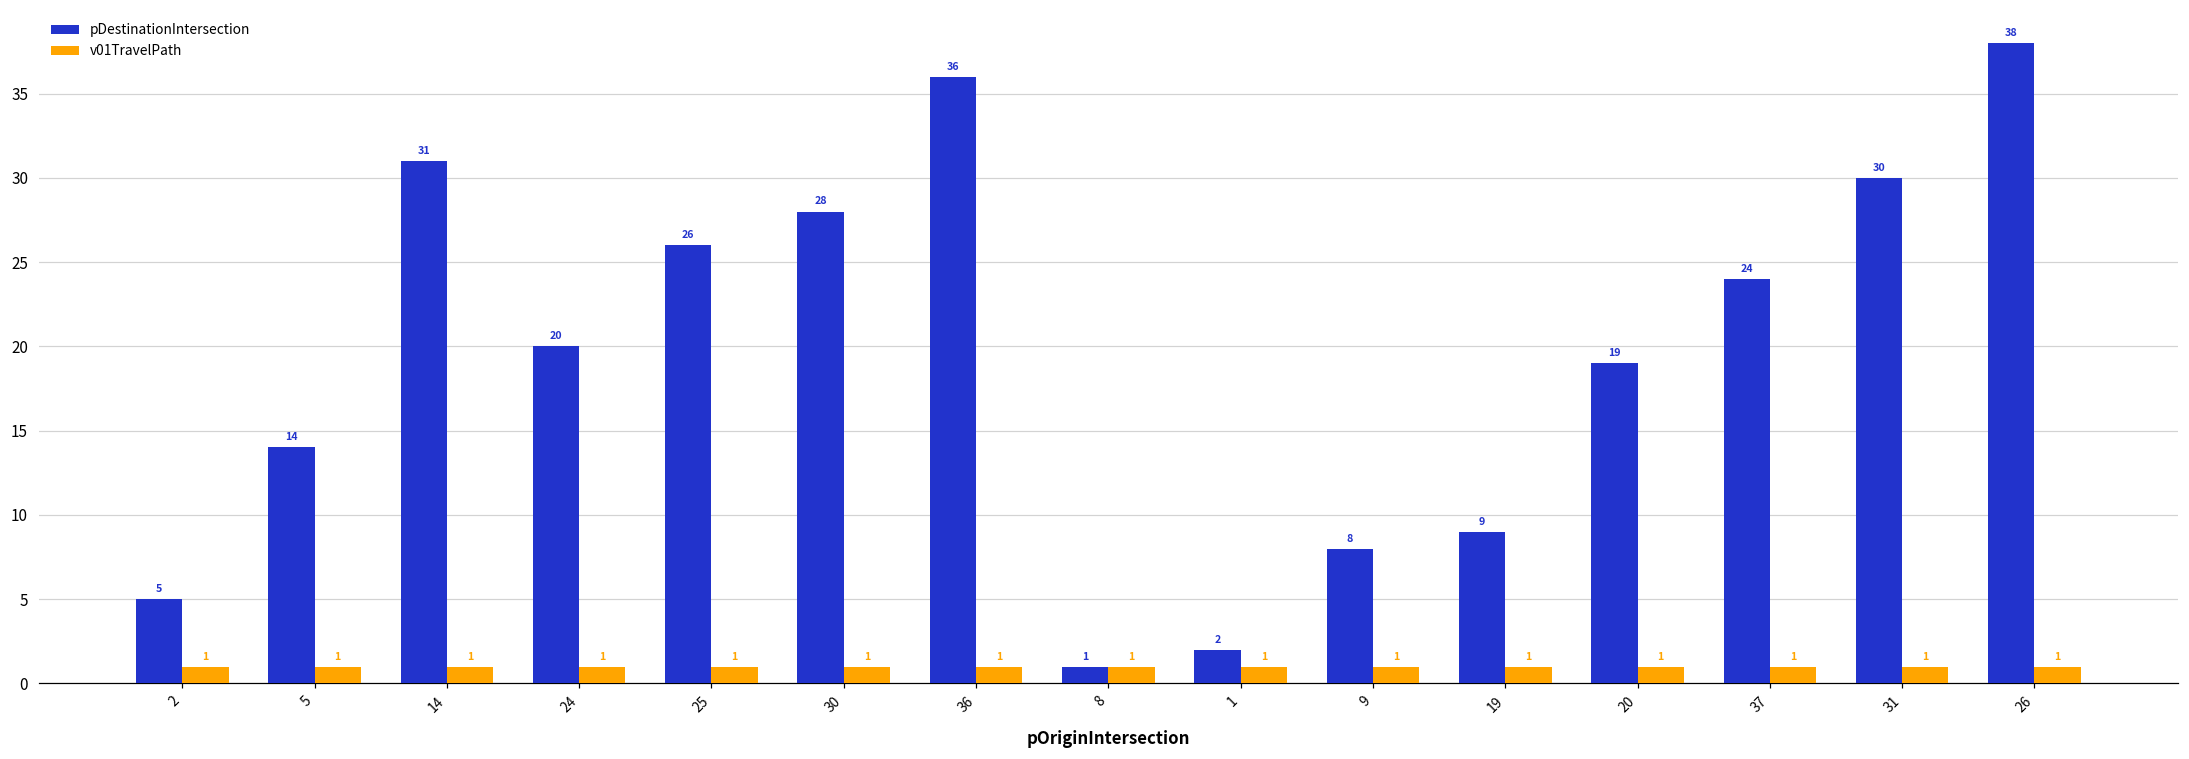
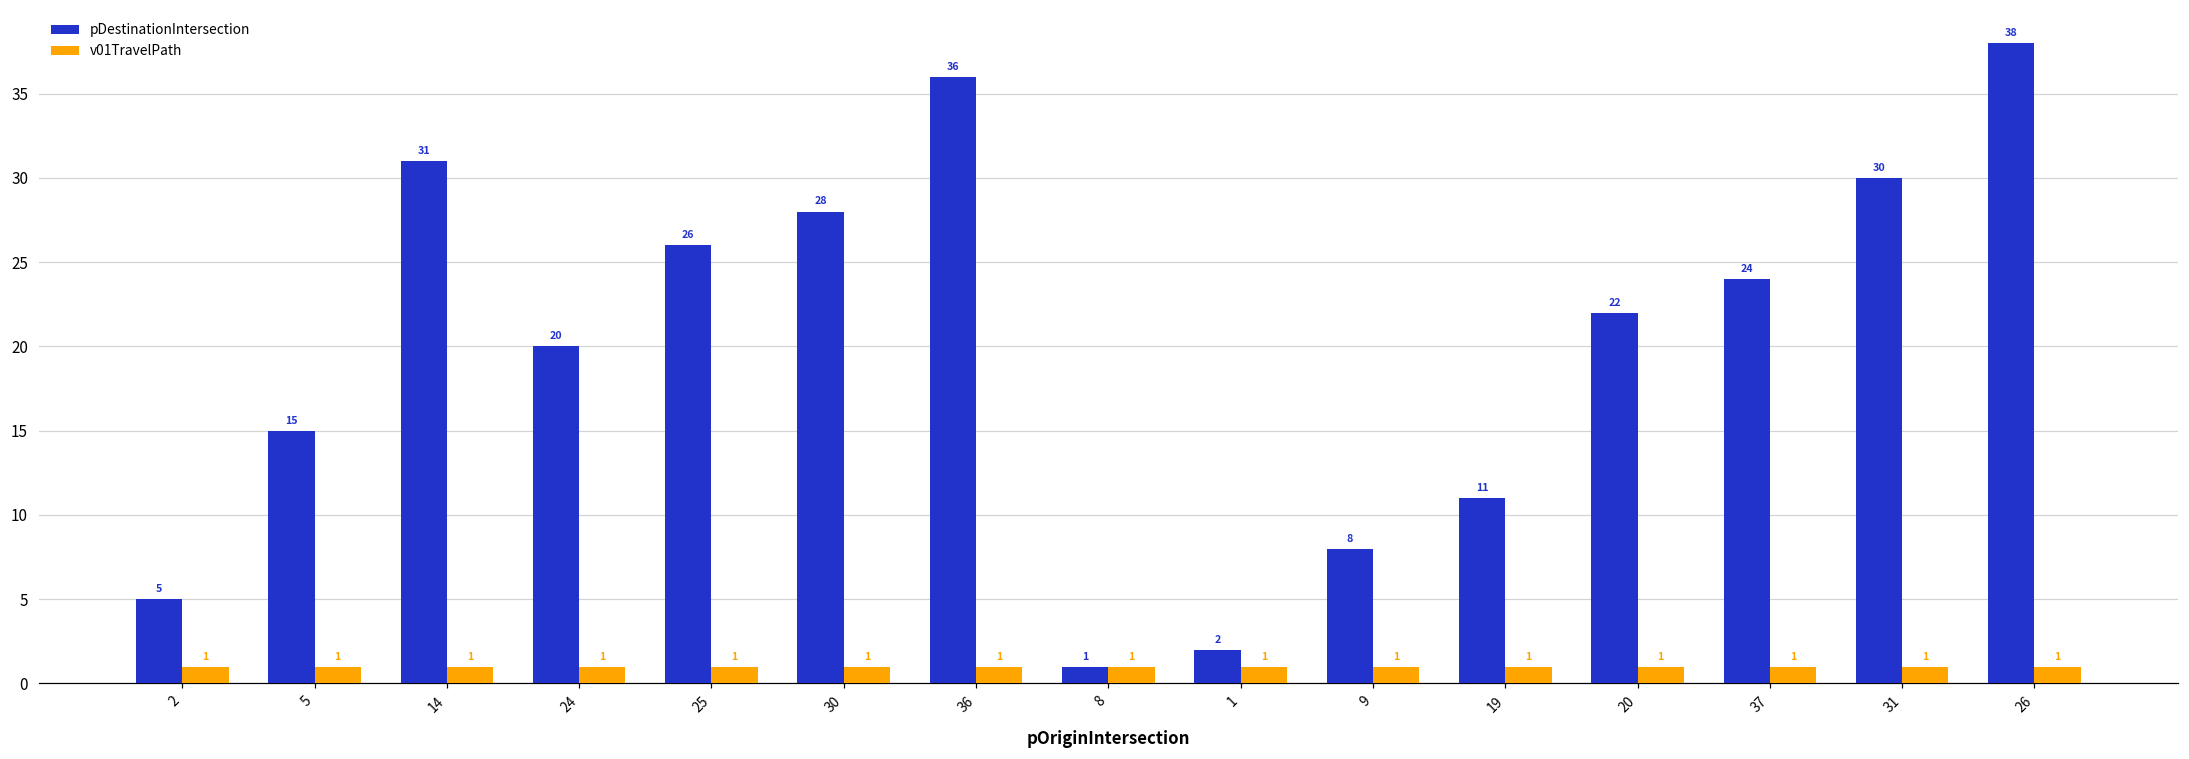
  {
    "pDestinationIntersection": {
      "2": 5,
-     "5": 14,
+     "5": 15,
      "14": 31,
      "24": 20,
      "25": 26,
      "30": 28,
      "36": 36,
      "8": 1,
      "1": 2,
      "9": 8,
-     "19": 9,
-     "20": 19,
+     "19": 11,
+     "20": 22,
      "37": 24,
      "31": 30,
      "26": 38
    },
    "v01TravelPath": {
      "2": 1,
      "5": 1,
      "14": 1,
      "24": 1,
      "25": 1,
      "30": 1,
      "36": 1,
      "8": 1,
      "1": 1,
      "9": 1,
      "19": 1,
      "20": 1,
      "37": 1,
      "31": 1,
      "26": 1
    }
  }
